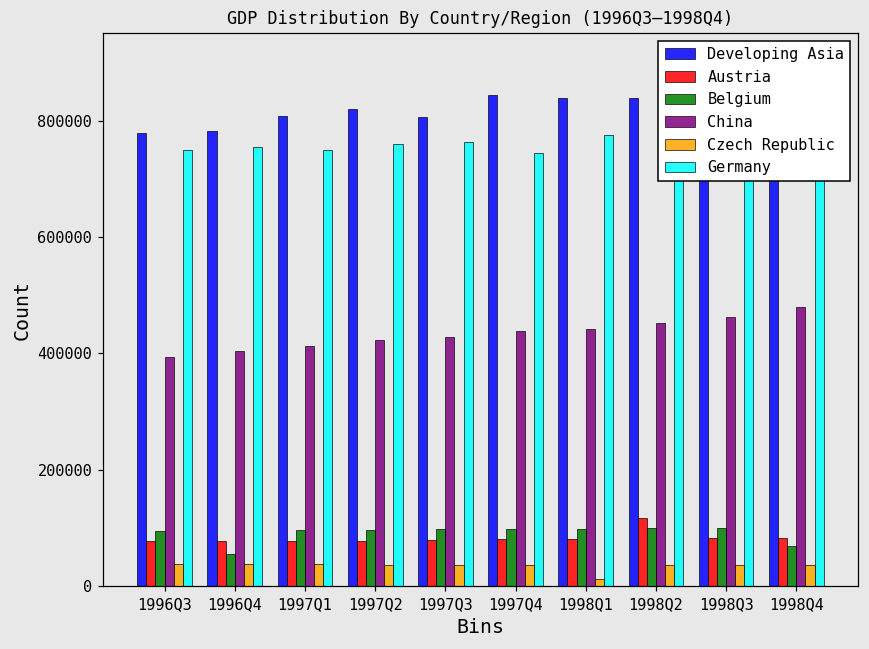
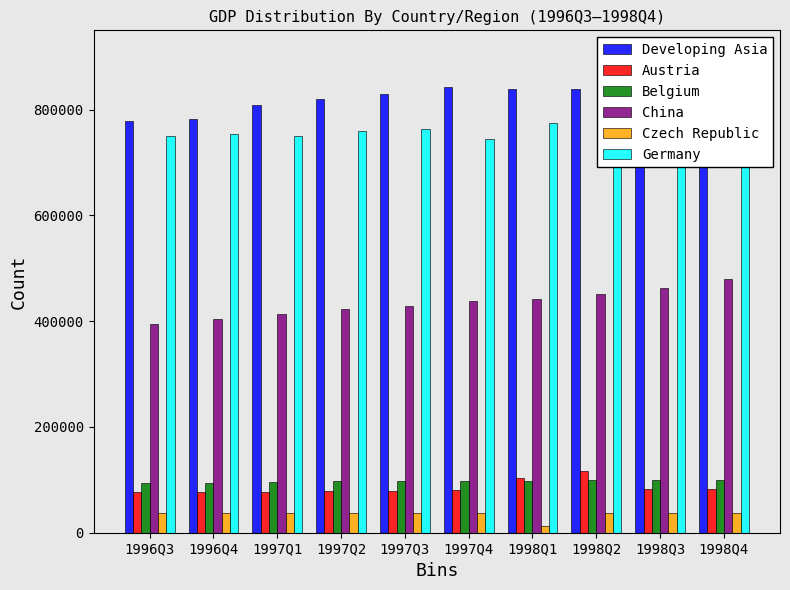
  {
    "Developing Asia": {
      "1996Q3": 780000,
      "1996Q4": 780000,
      "1997Q1": 810000,
      "1997Q2": 820000,
-     "1997Q3": 810000,
+     "1997Q3": 830000,
      "1997Q4": 840000,
      "1998Q1": 840000,
      "1998Q2": 840000
    },
    "Austria": {
      "1996Q3": 80000,
      "1996Q4": 80000,
      "1997Q1": 80000,
      "1997Q2": 80000,
      "1997Q3": 80000,
      "1997Q4": 80000,
-     "1998Q1": 80000,
+     "1998Q1": 100000,
      "1998Q2": 120000,
      "1998Q3": 80000,
      "1998Q4": 80000
    },
    "Belgium": {
      "1996Q3": 90000,
-     "1996Q4": 50000,
+     "1996Q4": 90000,
      "1997Q1": 100000,
      "1997Q2": 100000,
      "1997Q3": 100000,
      "1997Q4": 100000,
      "1998Q1": 100000,
      "1998Q2": 100000,
      "1998Q3": 100000,
-     "1998Q4": 70000
+     "1998Q4": 100000
    },
    "China": {
      "1996Q3": 390000,
      "1996Q4": 400000,
      "1997Q1": 410000,
      "1997Q2": 420000,
      "1997Q3": 430000,
      "1997Q4": 440000,
      "1998Q1": 440000,
      "1998Q2": 450000,
      "1998Q3": 460000,
      "1998Q4": 480000
    },
    "Czech Republic": {
      "1996Q3": 40000,
      "1996Q4": 40000,
      "1997Q1": 40000,
      "1997Q2": 40000,
      "1997Q3": 40000,
      "1997Q4": 40000,
      "1998Q1": 10000,
      "1998Q2": 40000,
      "1998Q3": 40000,
      "1998Q4": 40000
    },
    "Germany": {
      "1996Q3": 750000,
      "1996Q4": 750000,
      "1997Q1": 750000,
      "1997Q2": 760000,
      "1997Q3": 760000,
      "1997Q4": 740000,
      "1998Q1": 770000
    }
  }
